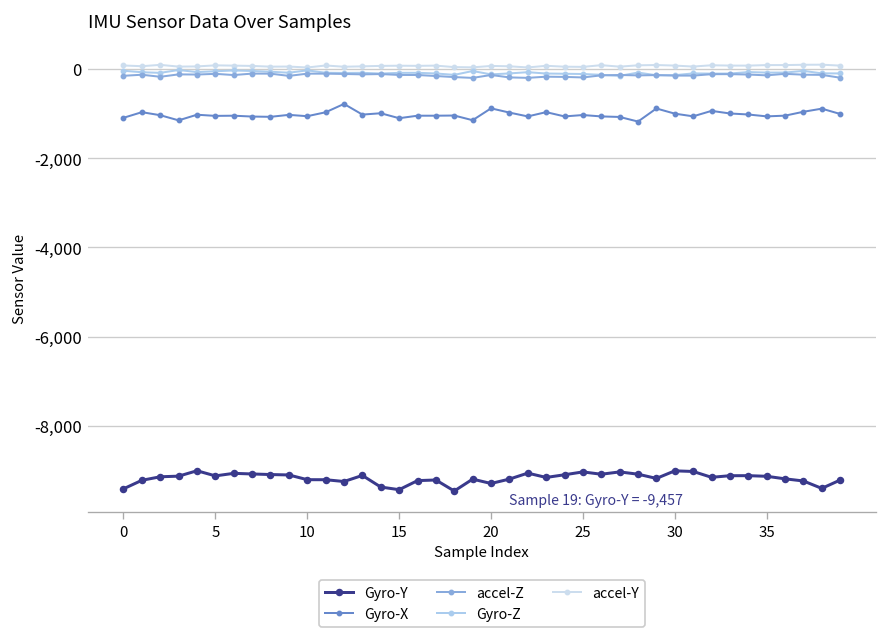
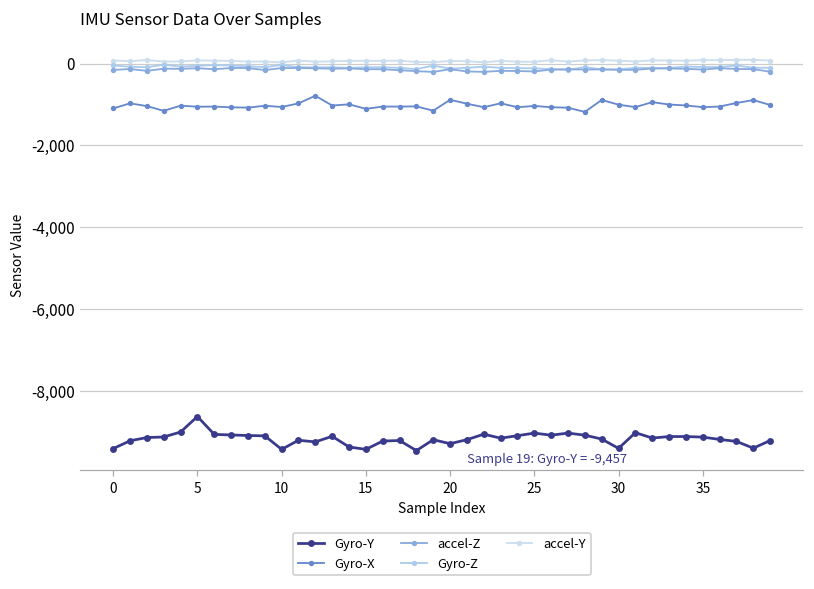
  {
    "Gyro-Y": {
      "0": "-9,400",
-     "5": "-9,100",
-     "10": "-9,200",
+     "5": "-8,600",
+     "10": "-9,400",
      "15": "-9,400",
      "20": "-9,300",
      "25": "-9,000",
-     "30": "-9,000",
+     "30": "-9,400",
      "35": "-9,100"
    }
  }
